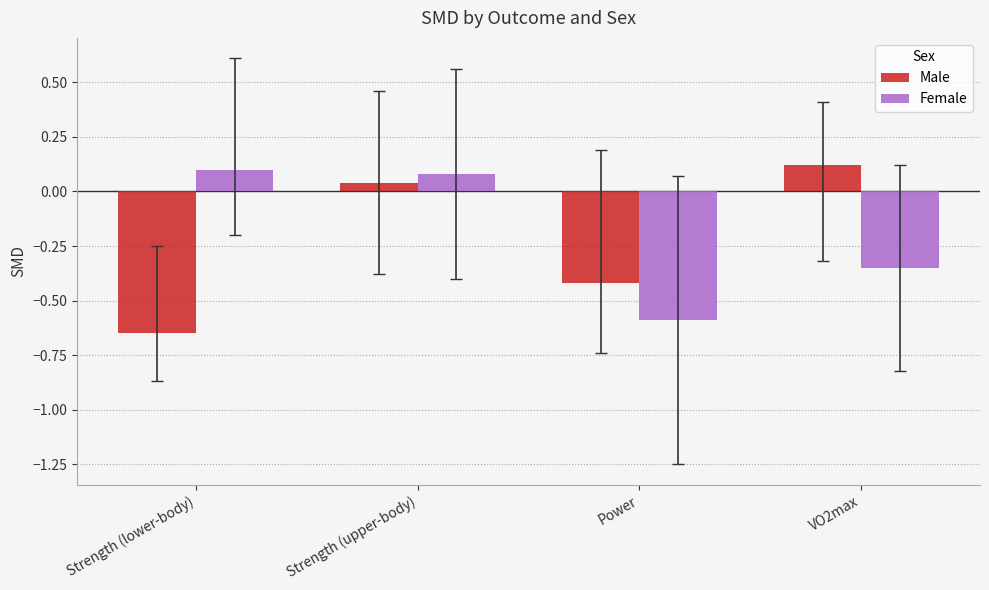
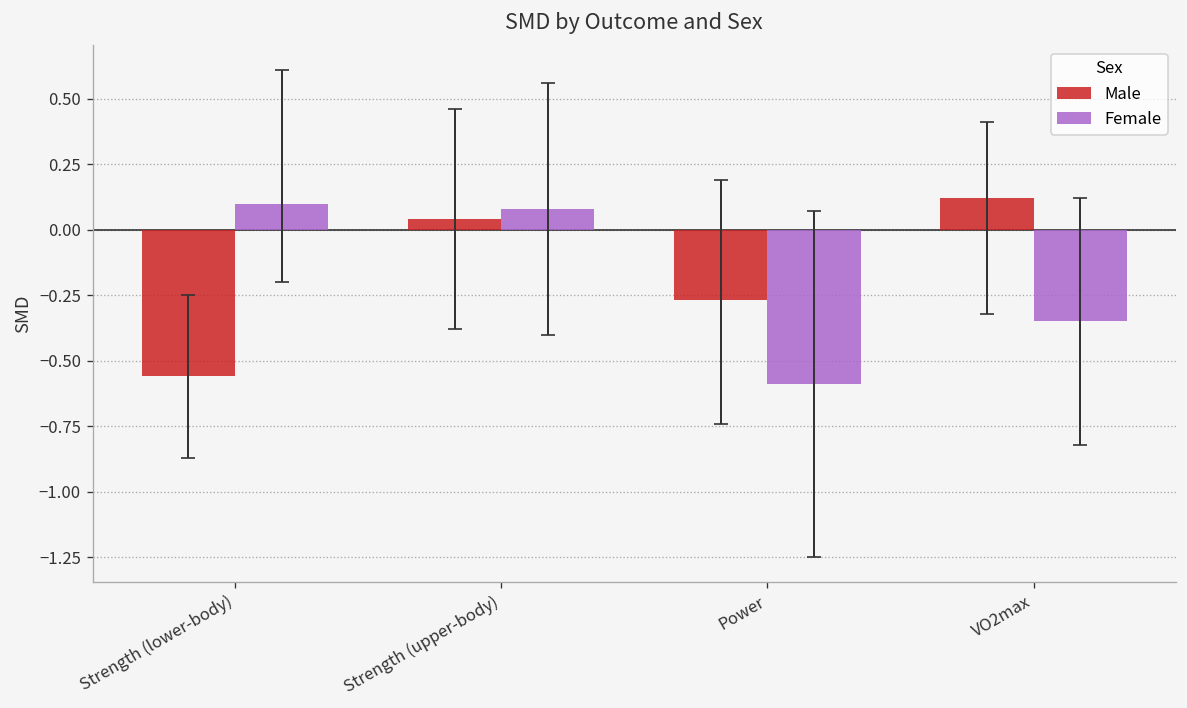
  {
    "Male": {
-     "Strength (lower-body)": -0.65,
+     "Strength (lower-body)": -0.56,
      "Strength (upper-body)": 0.04,
-     "Power": -0.42,
+     "Power": -0.27,
      "VO2max": 0.12
    },
    "Female": {
      "Strength (lower-body)": 0.10,
      "Strength (upper-body)": 0.08,
      "Power": -0.59,
      "VO2max": -0.35
    }
  }
